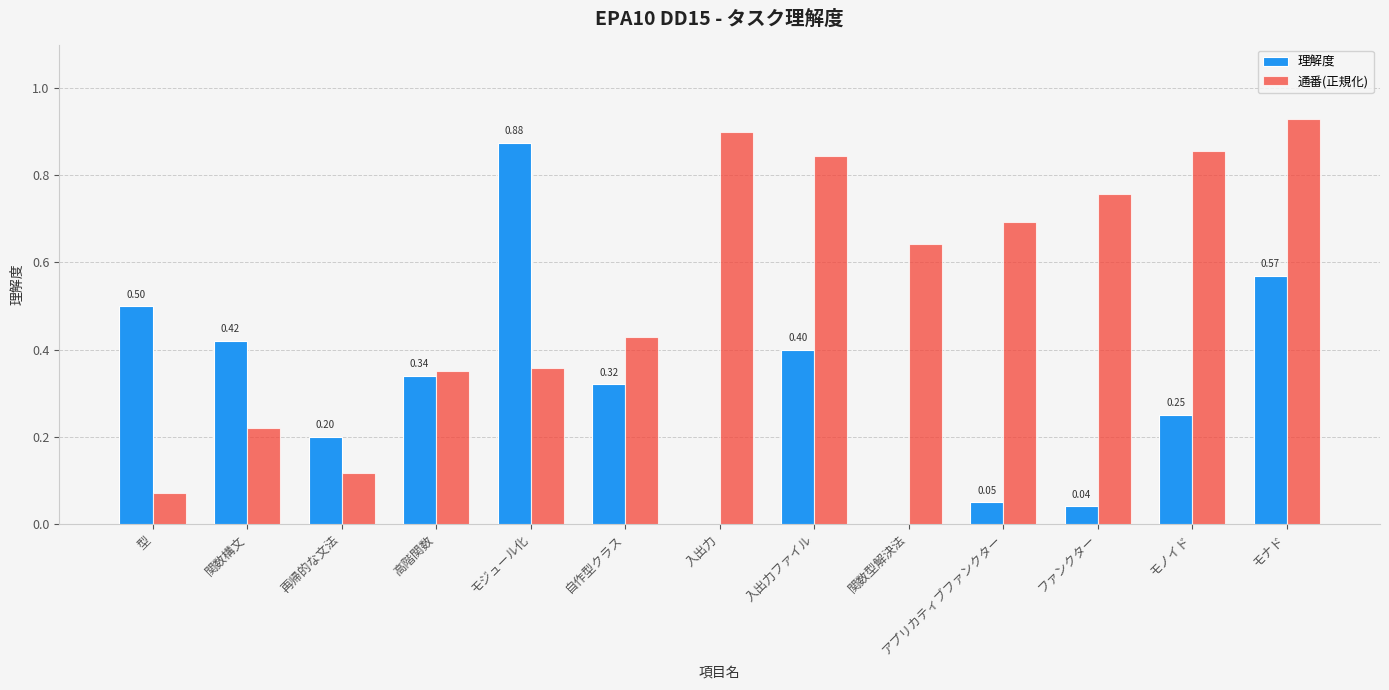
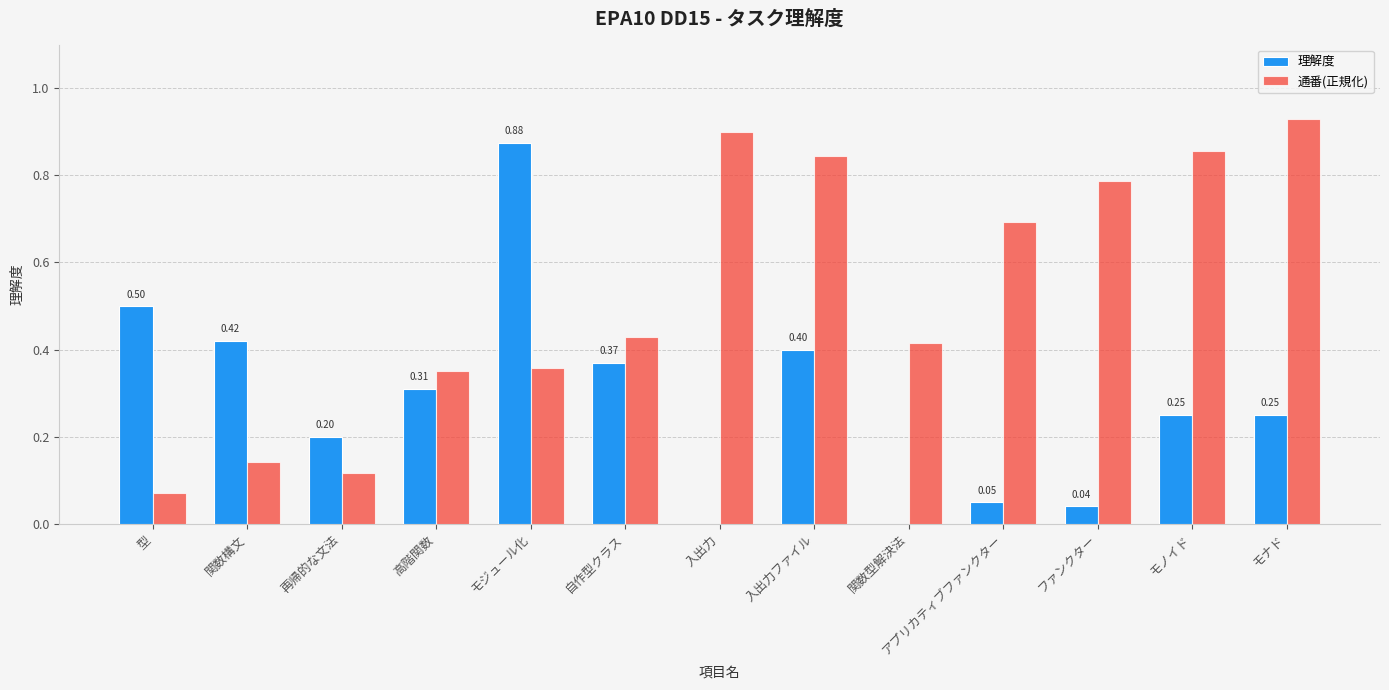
  {
    "理解度": {
      "型": 0.50,
      "関数構文": 0.42,
      "再帰的な文法": 0.20,
-     "高階関数": 0.34,
+     "高階関数": 0.31,
      "モジュール化": 0.88,
-     "自作型クラス": 0.32,
+     "自作型クラス": 0.37,
      "入出力ファイル": 0.40,
      "アプリカティブファンクター": 0.05,
      "ファンクター": 0.04,
      "モノイド": 0.25,
-     "モナド": 0.57
+     "モナド": 0.25
    },
    "通番(正規化)": {
      "型": 0.07,
-     "関数構文": 0.22,
+     "関数構文": 0.14,
      "再帰的な文法": 0.12,
      "高階関数": 0.35,
      "モジュール化": 0.36,
      "自作型クラス": 0.43,
      "入出力": 0.90,
      "入出力ファイル": 0.84,
-     "関数型解決法": 0.64,
+     "関数型解決法": 0.41,
      "アプリカティブファンクター": 0.69,
-     "ファンクター": 0.76,
+     "ファンクター": 0.79,
      "モノイド": 0.86,
      "モナド": 0.93
    }
  }
